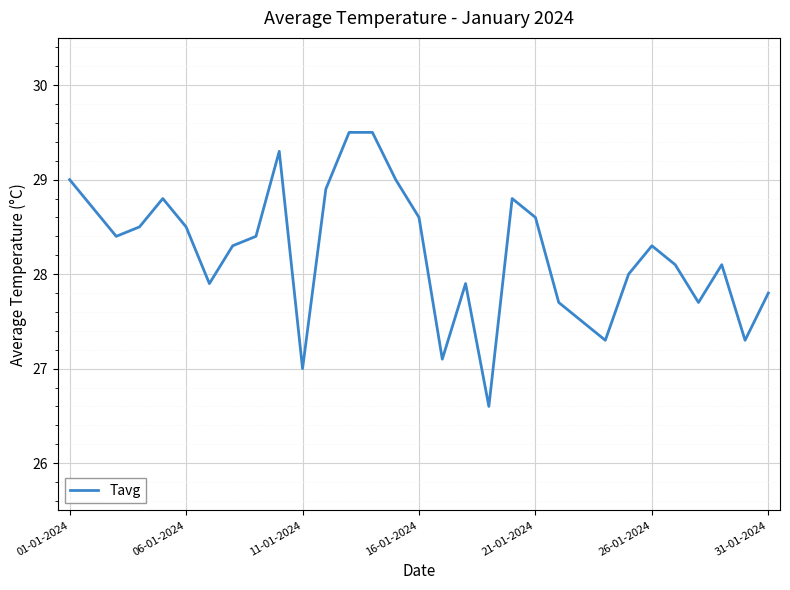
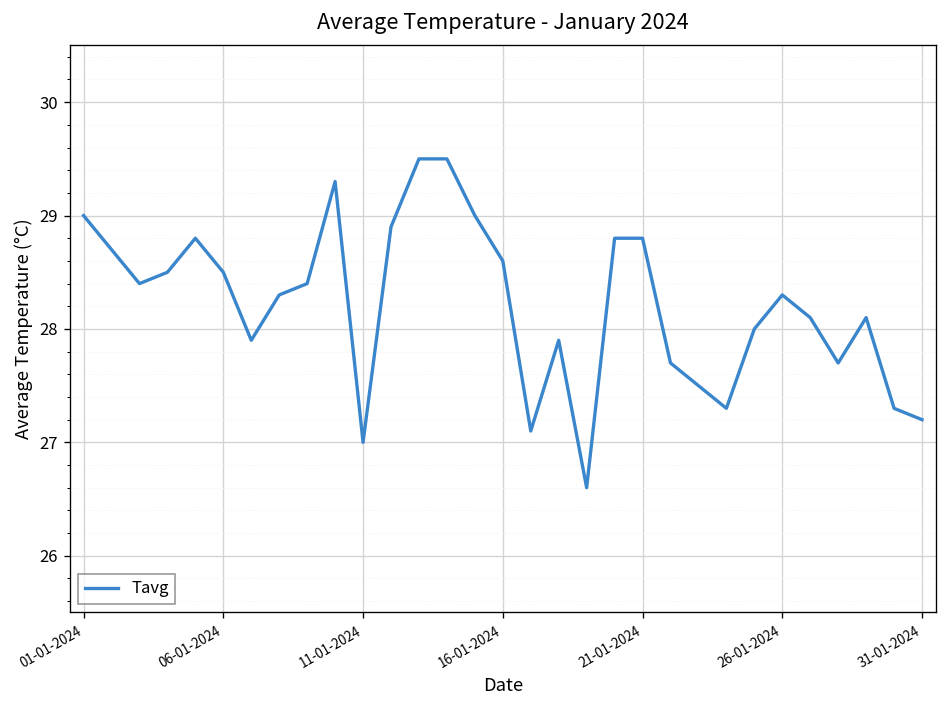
  {
    "01-01-2024": 29.0,
    "06-01-2024": 28.5,
    "11-01-2024": 27.0,
    "16-01-2024": 28.6,
-   "21-01-2024": 28.6,
+   "21-01-2024": 28.8,
    "26-01-2024": 28.3,
-   "31-01-2024": 27.8
+   "31-01-2024": 27.2
  }
